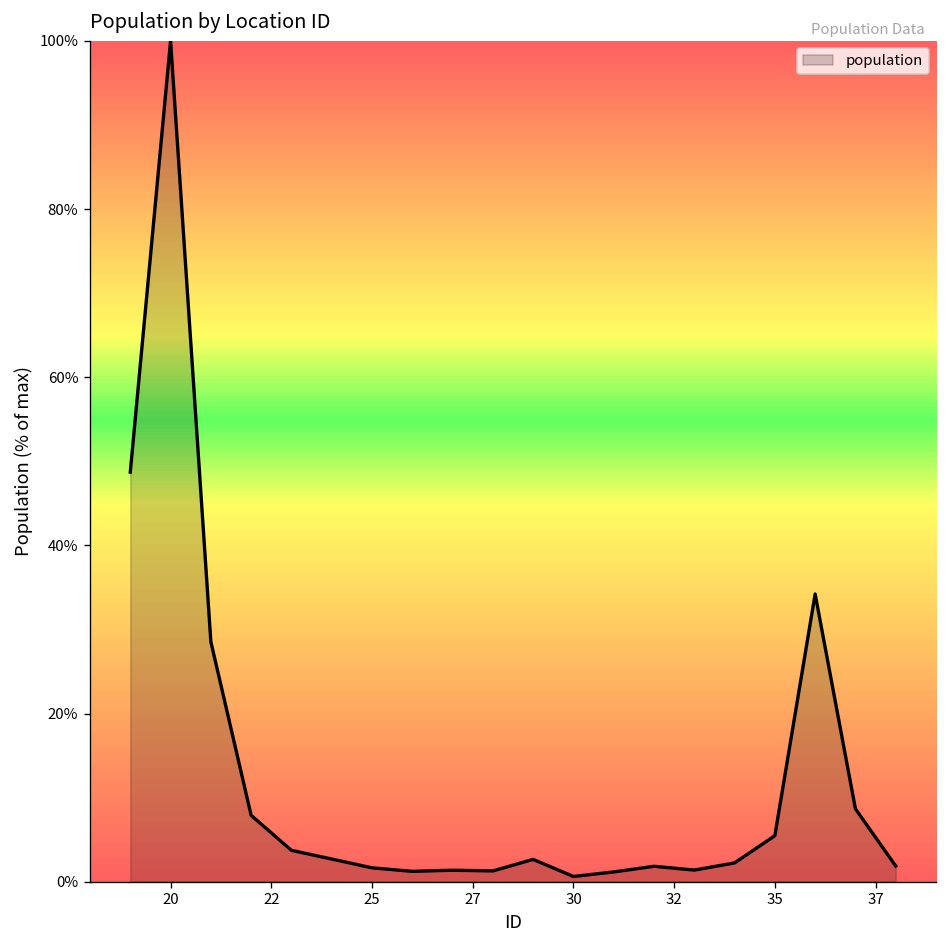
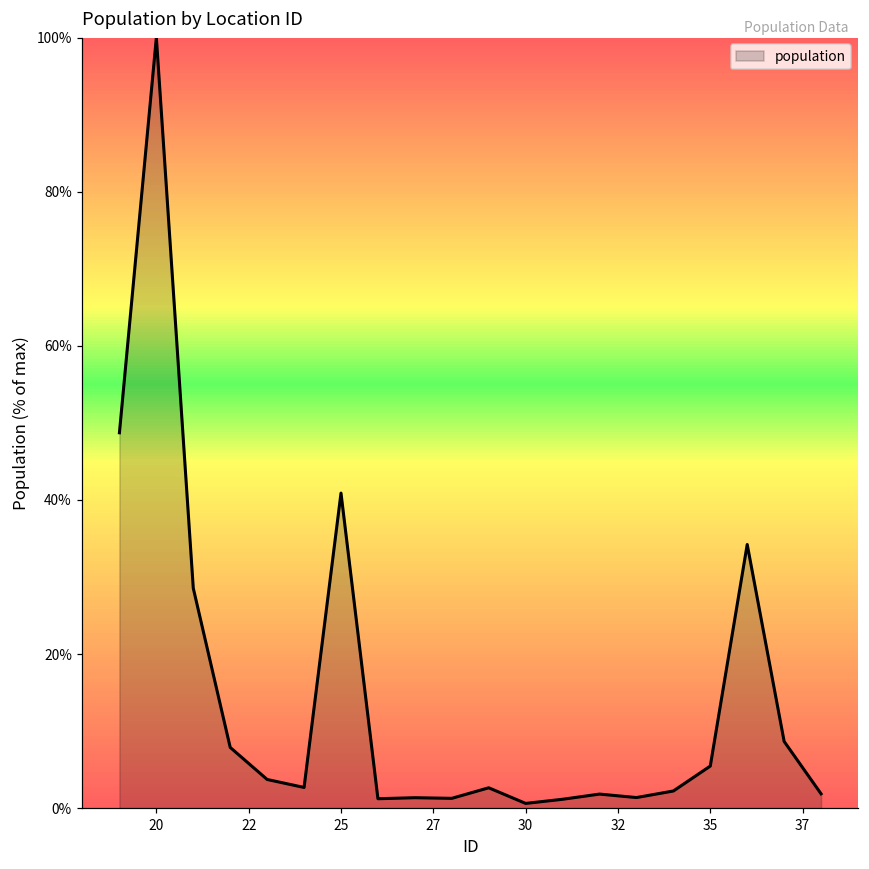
  {
    "20": "100%",
-   "25": "2%",
+   "25": "41%",
    "30": "1%",
    "35": "5%"
  }
